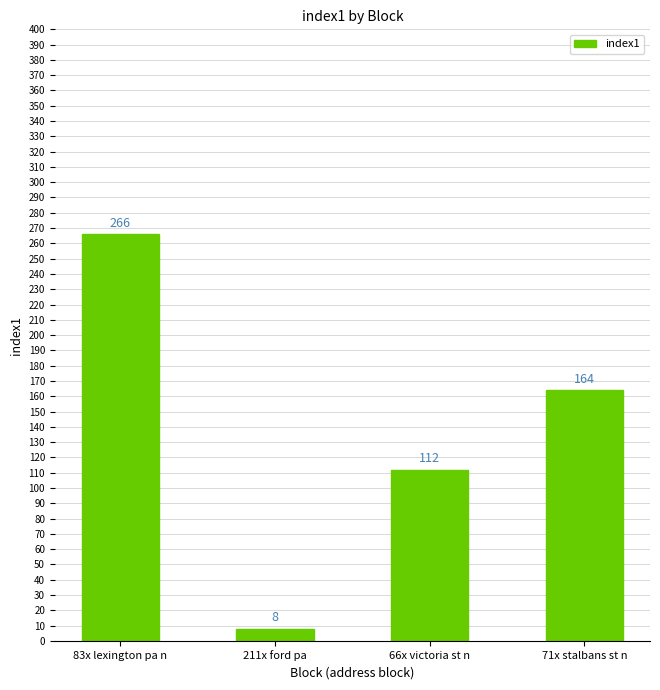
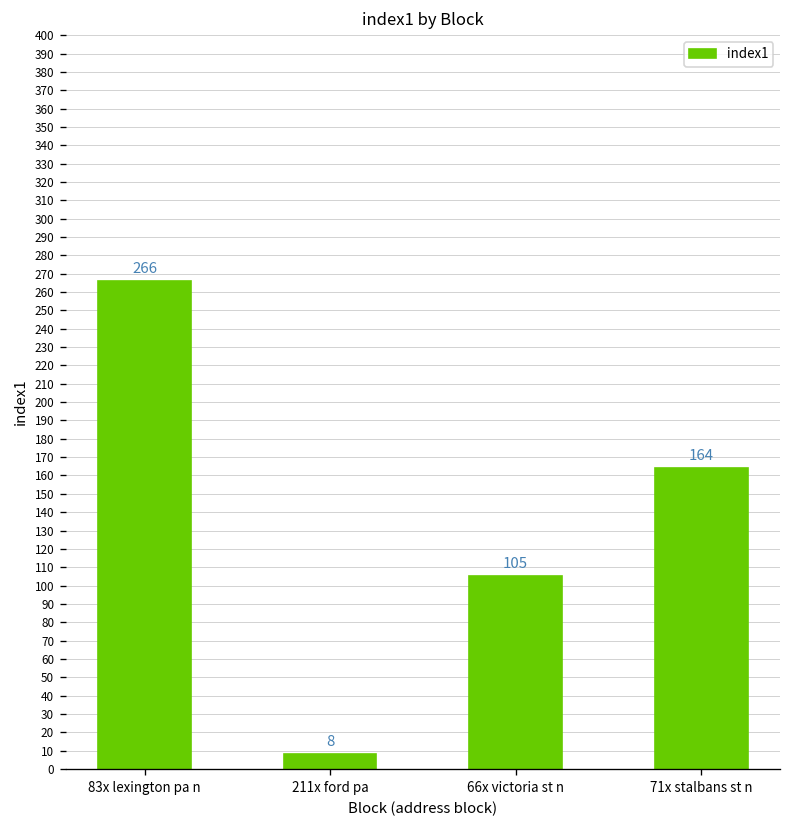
  {
    "83x lexington pa n": 266,
    "211x ford pa": 8,
-   "66x victoria st n": 112,
+   "66x victoria st n": 105,
    "71x stalbans st n": 164
  }
